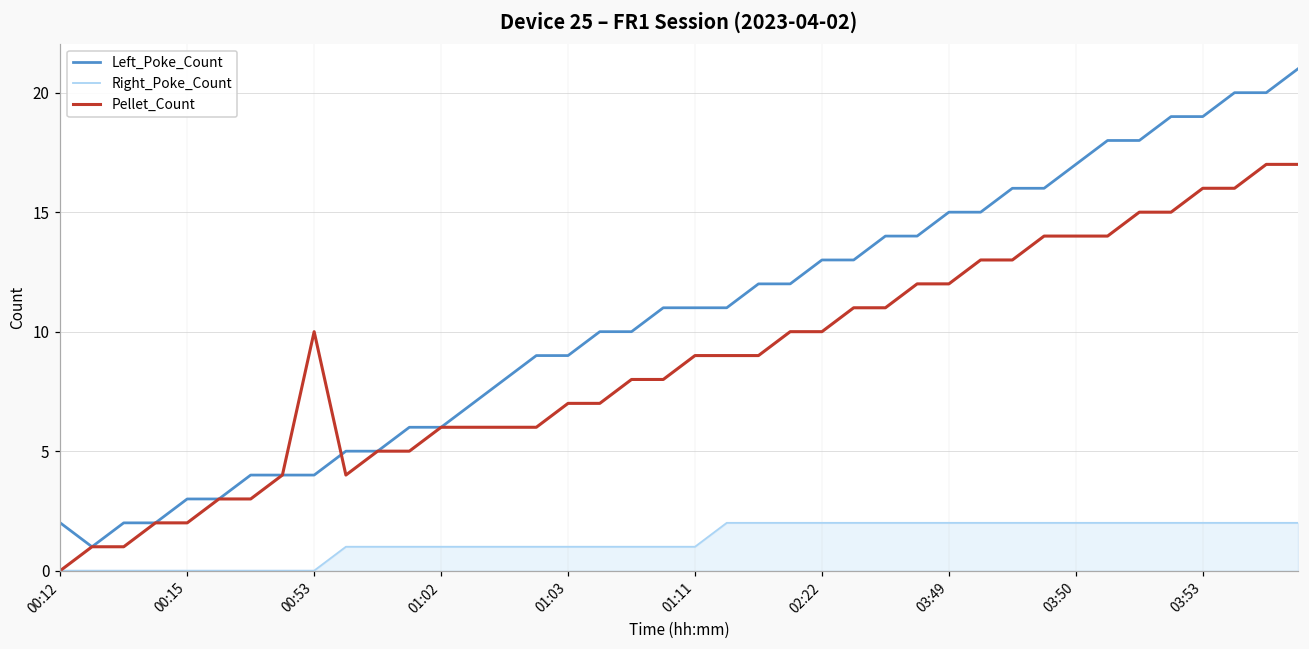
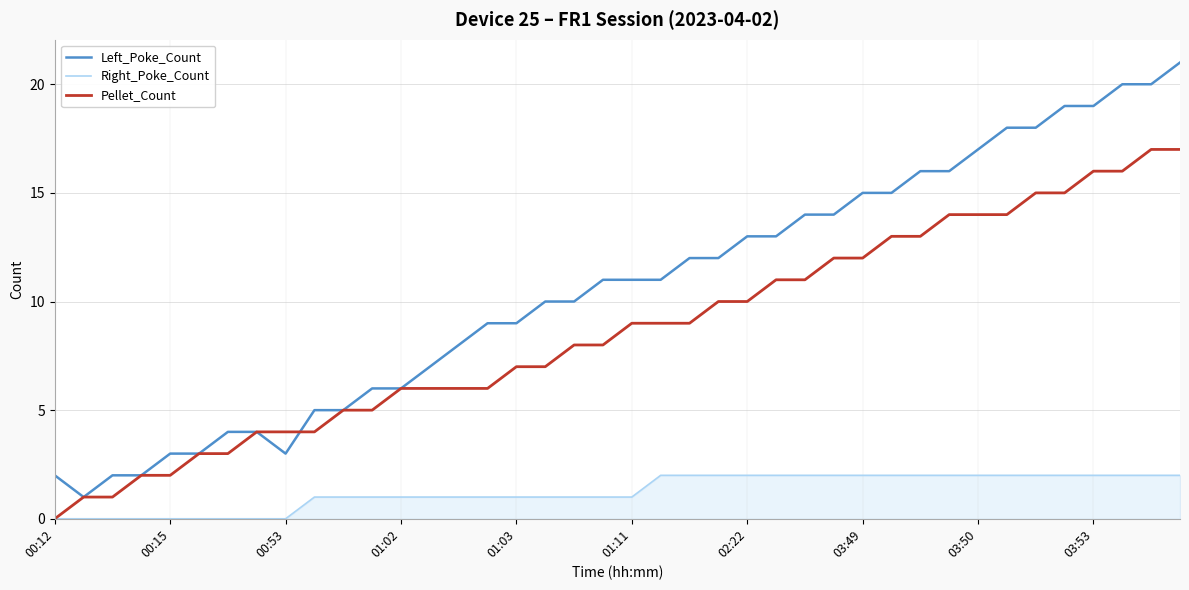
  {
    "Left_Poke_Count": {
      "00:12": 2,
-     "00:53": 4
+     "00:53": 3
    },
    "Right_Poke_Count": {
      "00:53": 0
    },
    "Pellet_Count": {
-     "00:53": 10
+     "00:53": 4
    }
  }
